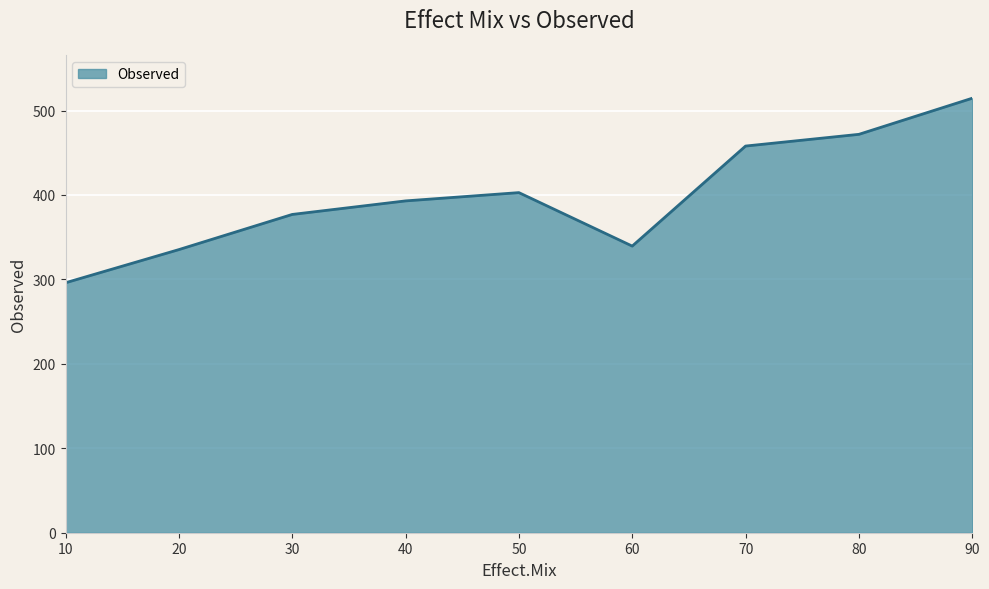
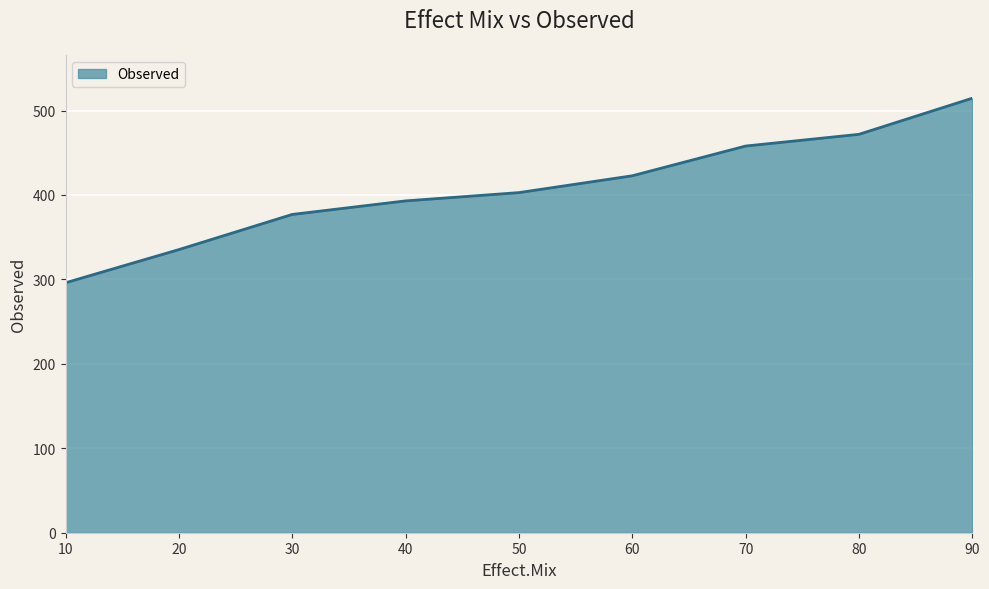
  {
    "10": 300,
    "20": 340,
    "30": 380,
    "40": 390,
    "50": 400,
-   "60": 340,
+   "60": 420,
    "70": 460,
    "80": 470,
    "90": 510
  }
